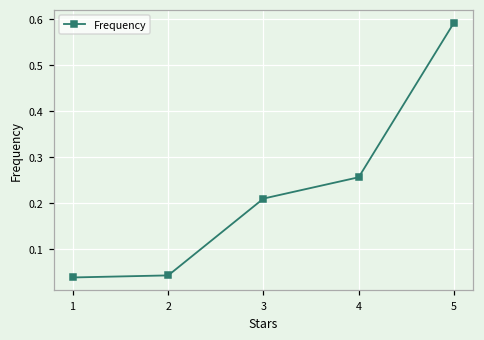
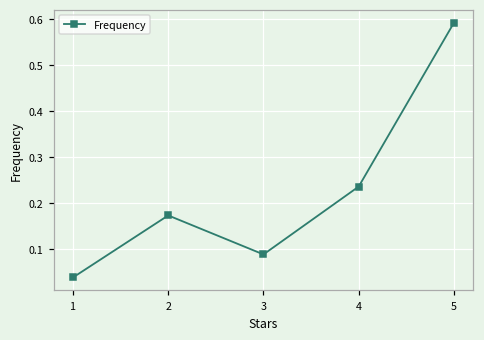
  {
    "1": 0.04,
-   "2": 0.04,
-   "3": 0.21,
-   "4": 0.26,
+   "2": 0.17,
+   "3": 0.09,
+   "4": 0.24,
    "5": 0.59
  }
